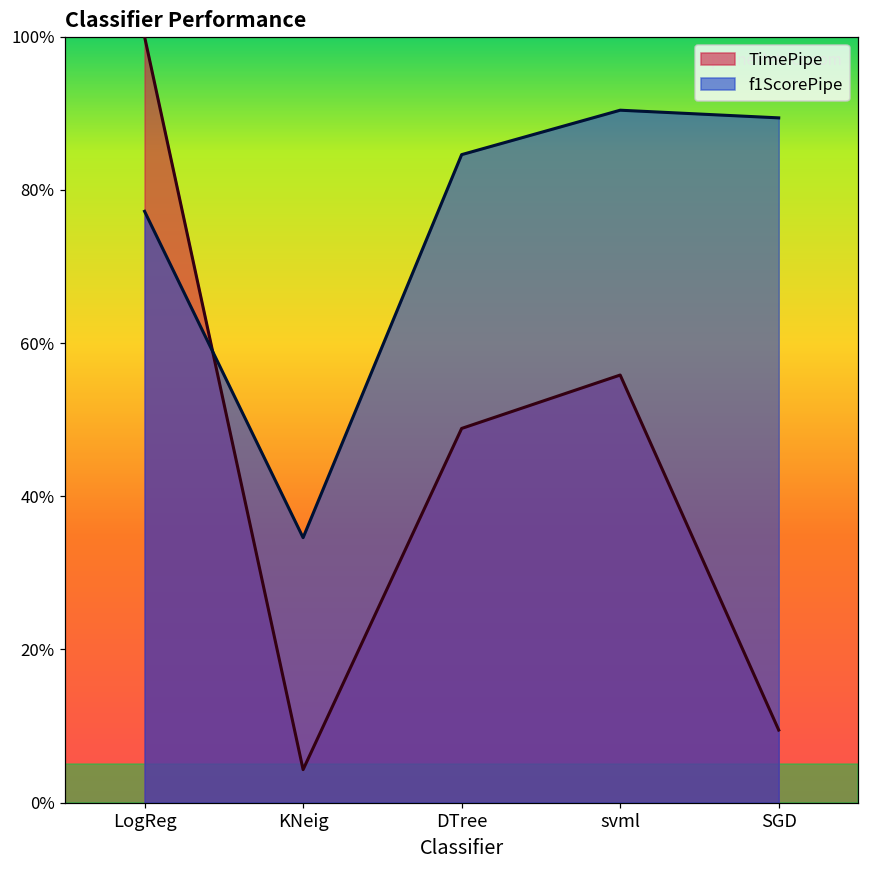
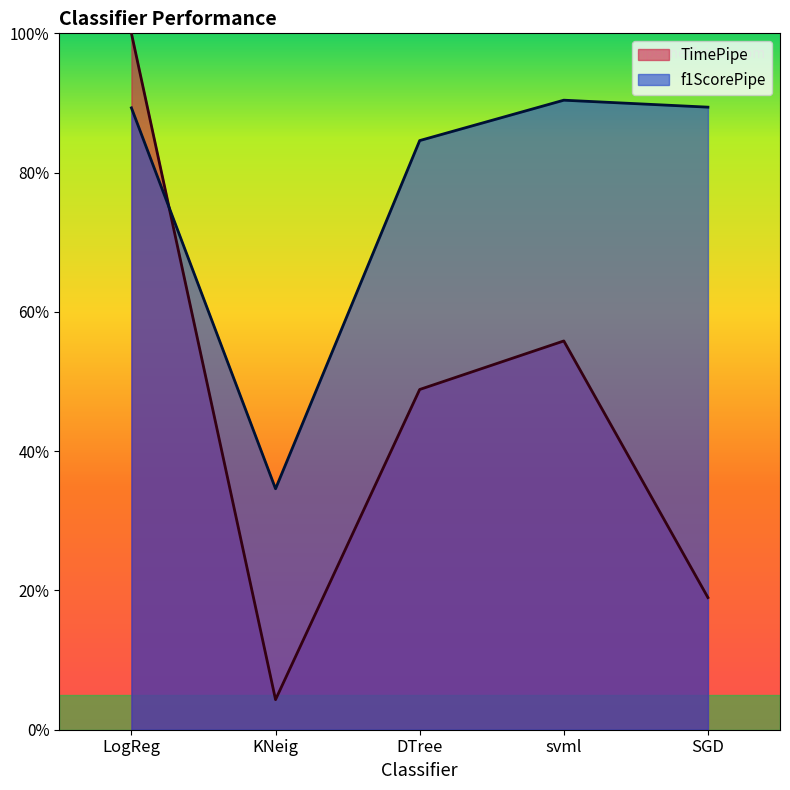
  {
    "TimePipe": {
      "LogReg": "100%",
      "DTree": "49%",
      "svml": "56%",
-     "SGD": "9%"
+     "SGD": "19%"
    },
    "f1ScorePipe": {
-     "LogReg": "77%",
+     "LogReg": "89%",
      "KNeig": "35%",
      "DTree": "85%",
      "svml": "90%",
      "SGD": "89%"
    }
  }
